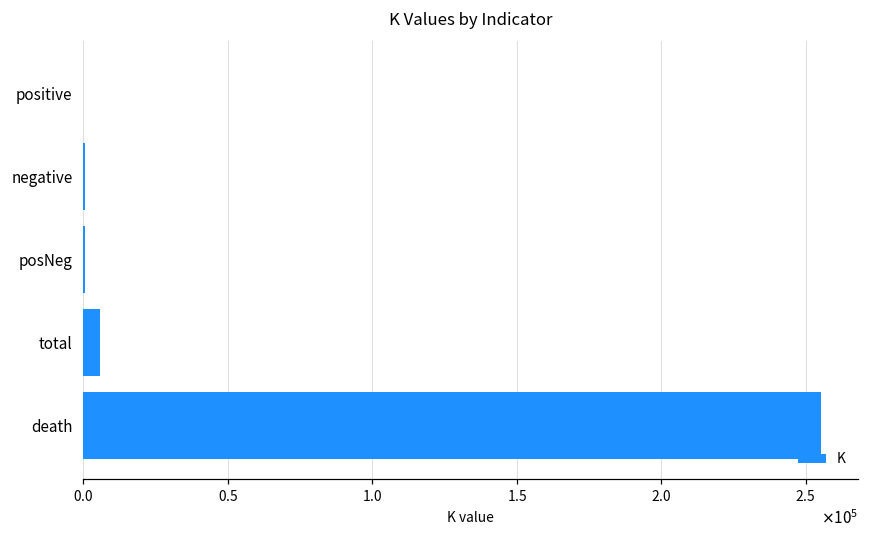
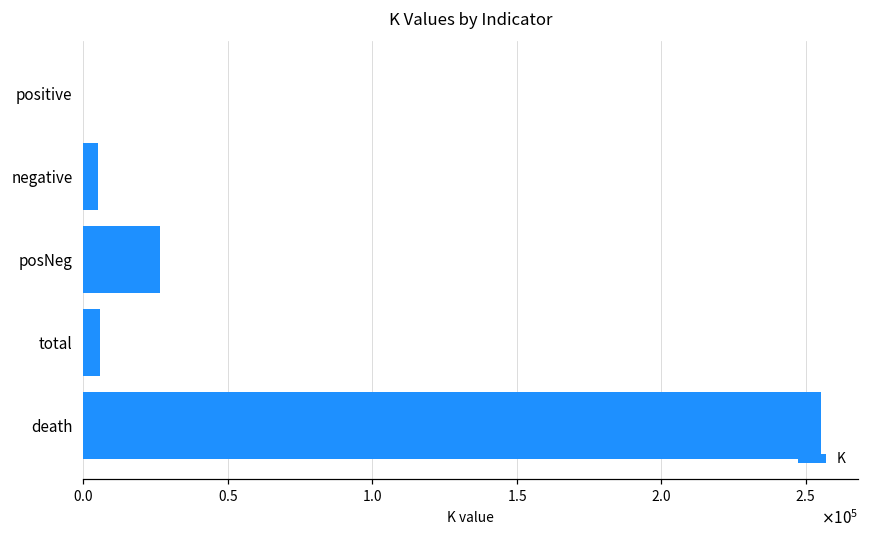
  {
-   "negative": 1000,
-   "posNeg": 1000,
+   "negative": 5000,
+   "posNeg": 26000,
    "total": 6000,
    "death": 255000
  }
